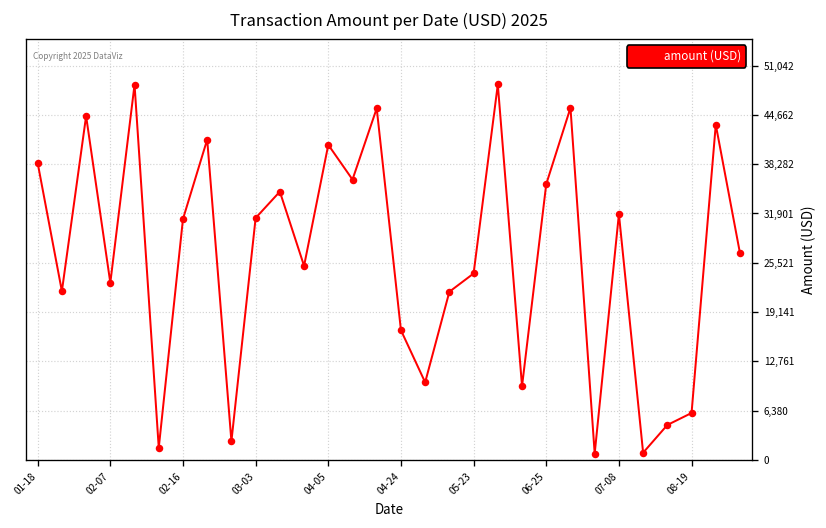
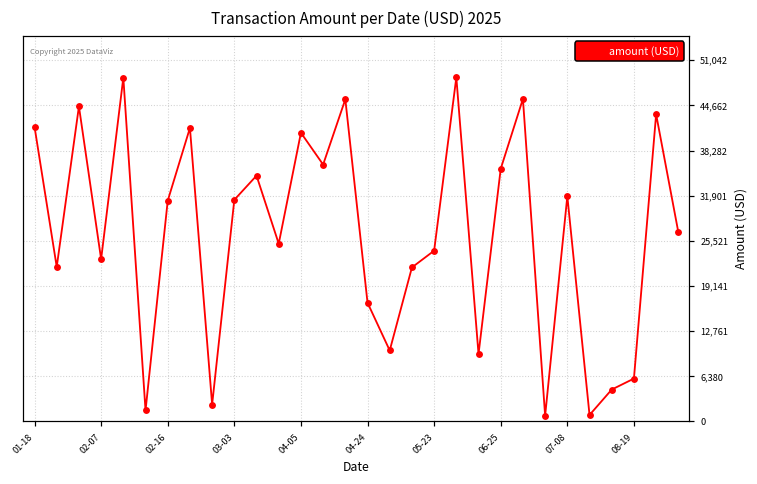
  {
-   "01-18": "38,000",
+   "01-18": "42,000",
    "02-07": "23,000",
    "02-16": "31,000",
    "03-03": "31,000",
    "04-05": "41,000",
    "04-24": "17,000",
    "05-23": "24,000",
    "06-25": "36,000",
    "07-08": "32,000",
    "08-19": "6,000"
  }
